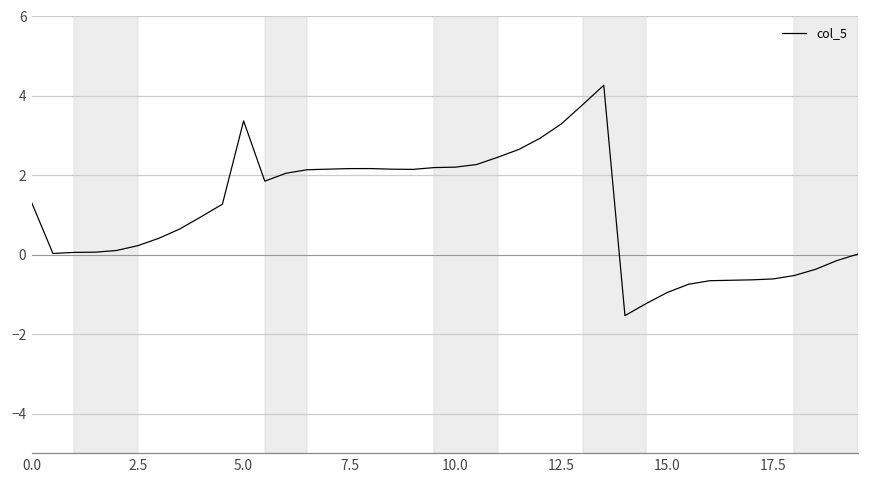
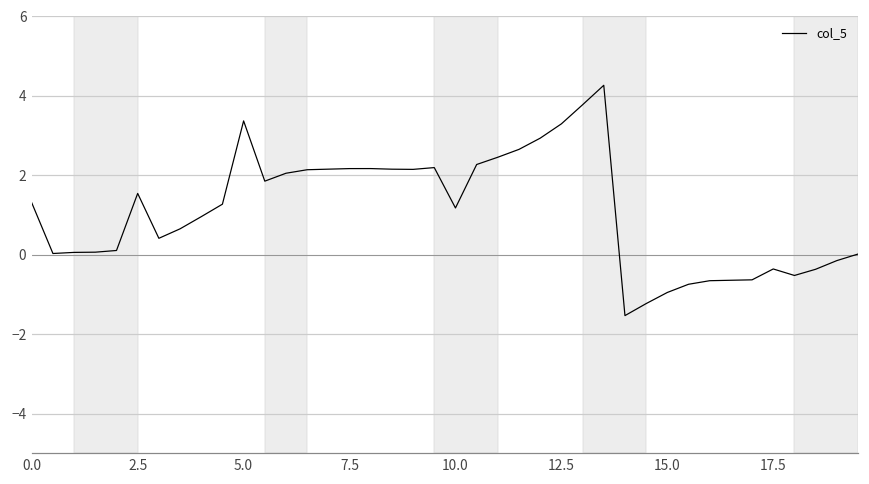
  {
    "0.0": 1.3,
-   "2.5": 0.2,
+   "2.5": 1.5,
    "5.0": 3.4,
    "7.5": 2.2,
-   "10.0": 2.2,
+   "10.0": 1.2,
    "12.5": 3.3,
    "15.0": -0.9,
-   "17.5": -0.6
+   "17.5": -0.4
  }
